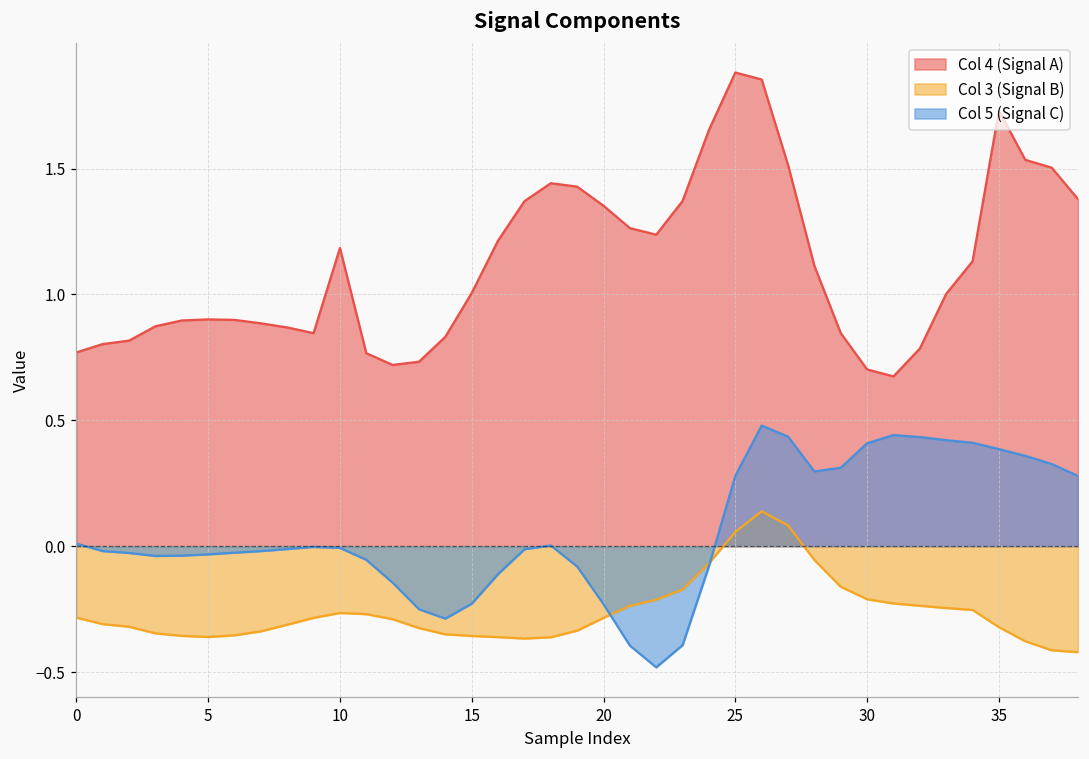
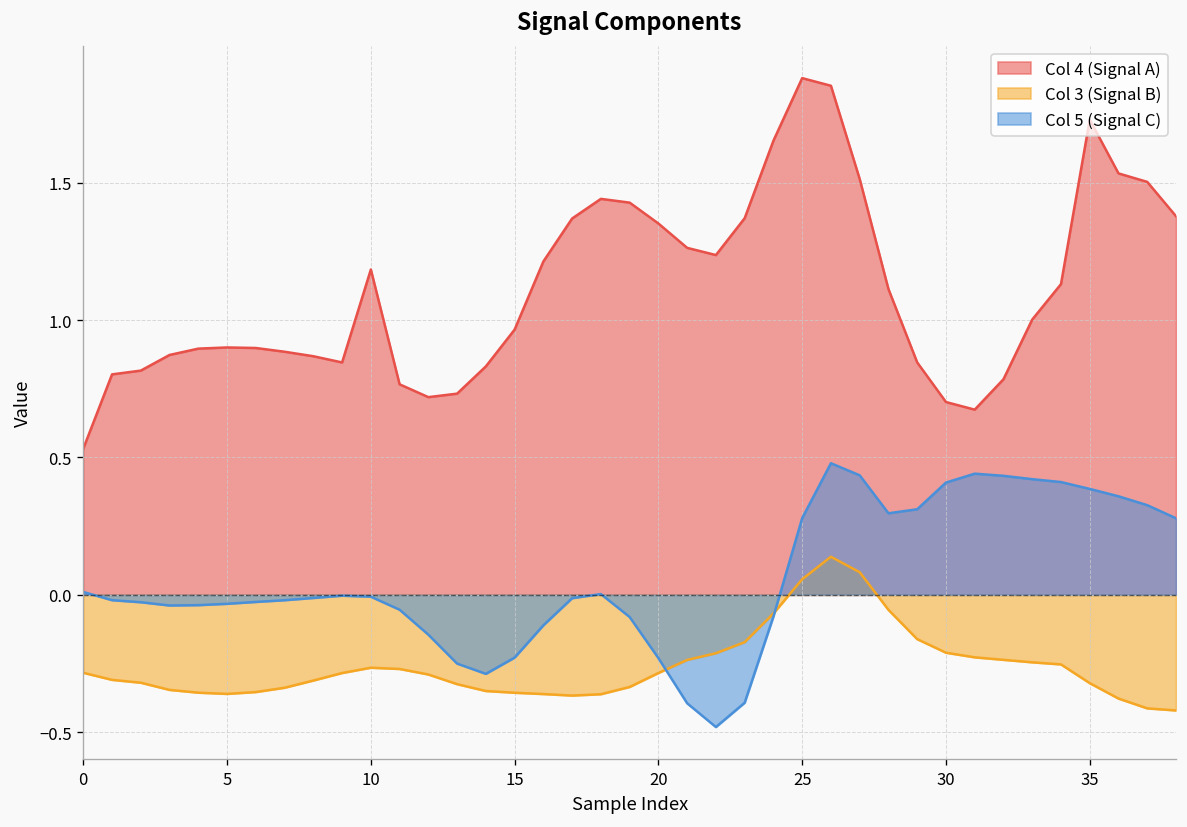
  {
    "Col 4 (Signal A)": {
-     "0": 0.77,
+     "0": 0.53,
      "5": 0.90,
      "10": 1.18,
-     "15": 1.01,
+     "15": 0.97,
      "20": 1.35,
      "25": 1.88,
      "30": 0.70
    }
  }
